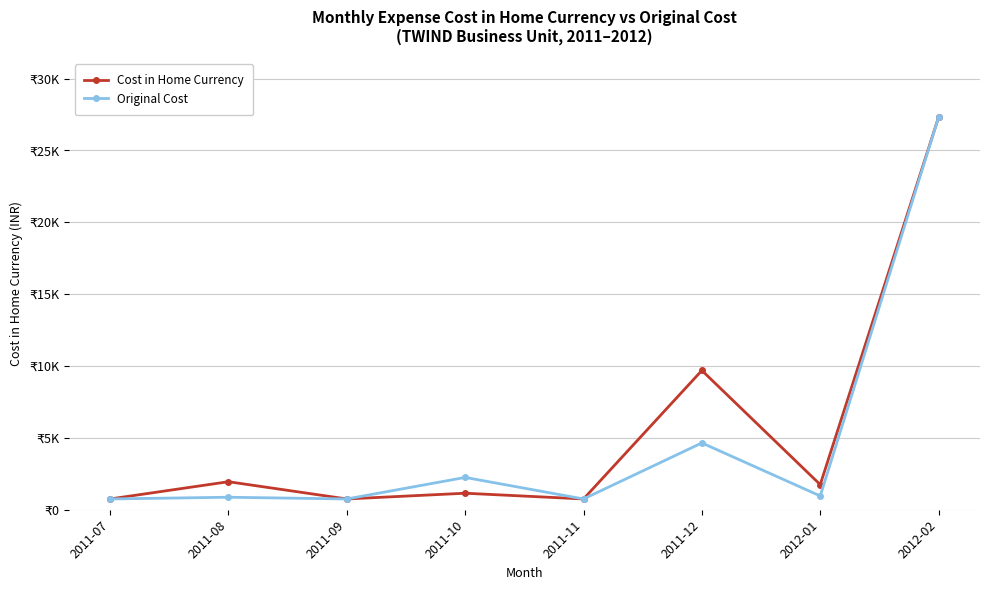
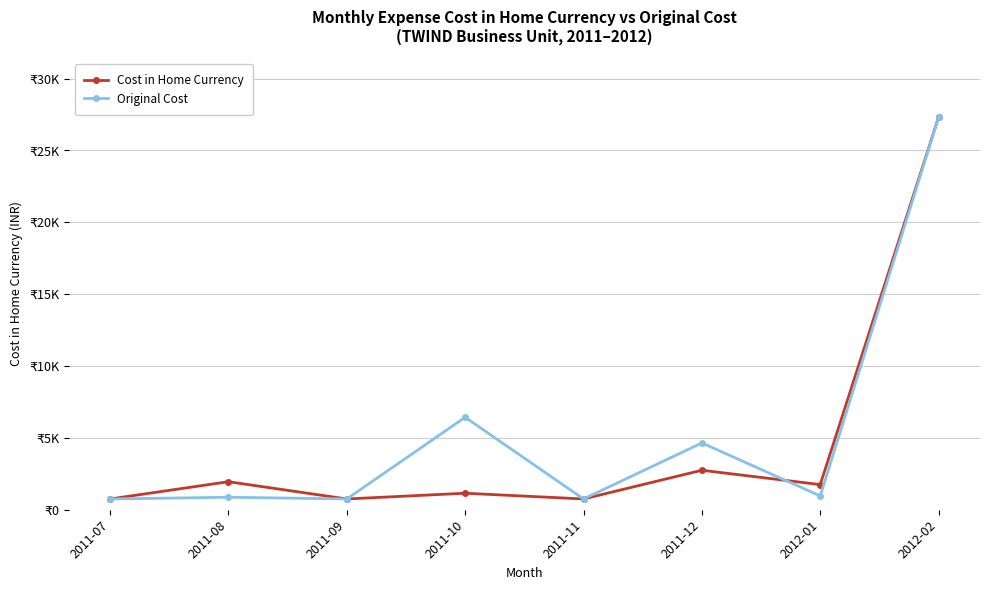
  {
    "Cost in Home Currency": {
      "2011-08": "₹2000",
      "2011-10": "₹1100",
-     "2011-12": "₹9700",
+     "2011-12": "₹2700",
      "2012-01": "₹1700"
    },
    "Original Cost": {
      "2011-08": "₹900",
-     "2011-10": "₹2200",
+     "2011-10": "₹6400",
      "2011-12": "₹4600",
      "2012-01": "₹1000"
    }
  }
